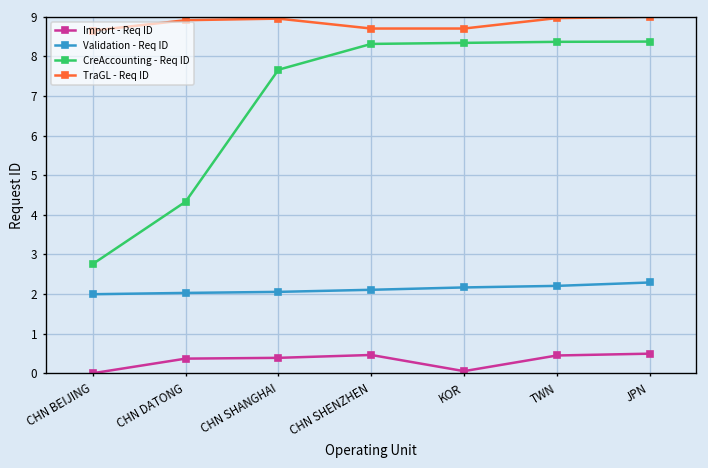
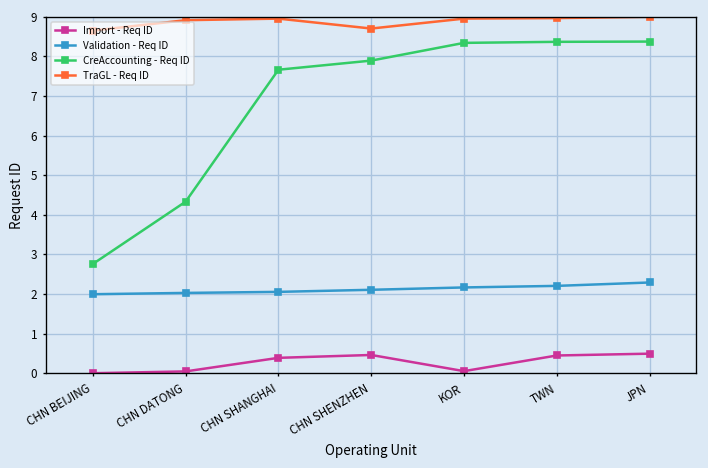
  {
    "Import - Req ID": {
      "CHN BEIJING": 0.0,
-     "CHN DATONG": 0.4,
+     "CHN DATONG": 0.0,
      "CHN SHANGHAI": 0.4,
      "CHN SHENZHEN": 0.5,
      "KOR": 0.1,
      "TWN": 0.4,
      "JPN": 0.5
    },
    "Validation - Req ID": {
      "CHN BEIJING": 2.0,
      "CHN DATONG": 2.0,
      "CHN SHANGHAI": 2.1,
      "CHN SHENZHEN": 2.1,
      "KOR": 2.2,
      "TWN": 2.2,
      "JPN": 2.3
    },
    "CreAccounting - Req ID": {
      "CHN BEIJING": 2.8,
      "CHN DATONG": 4.3,
      "CHN SHANGHAI": 7.7,
-     "CHN SHENZHEN": 8.3,
+     "CHN SHENZHEN": 7.9,
      "KOR": 8.3,
      "TWN": 8.4,
      "JPN": 8.4
    },
    "TraGL - Req ID": {
      "CHN DATONG": 8.9,
      "CHN SHANGHAI": 9.0,
      "CHN SHENZHEN": 8.7,
-     "KOR": 8.7,
+     "KOR": 9.0,
      "TWN": 9.0,
      "JPN": 9.0
    }
  }
